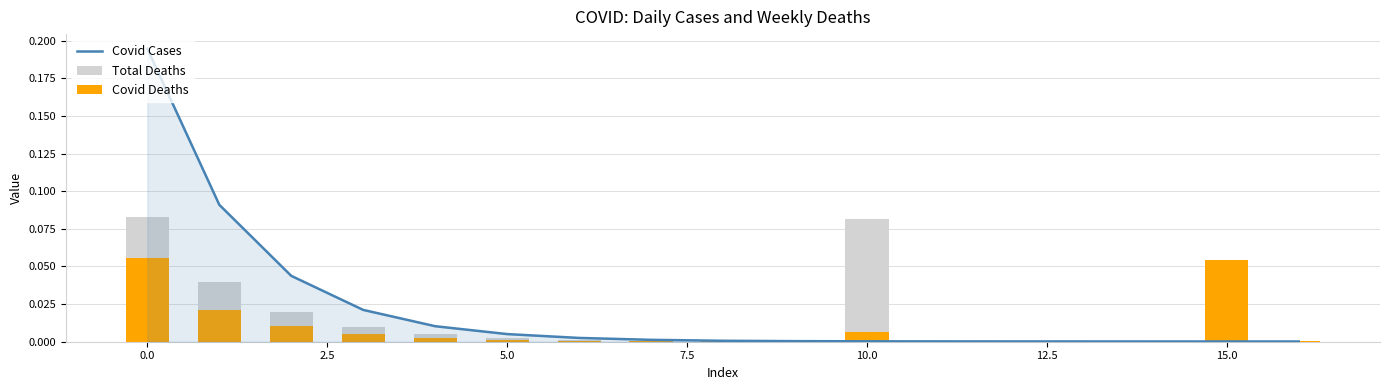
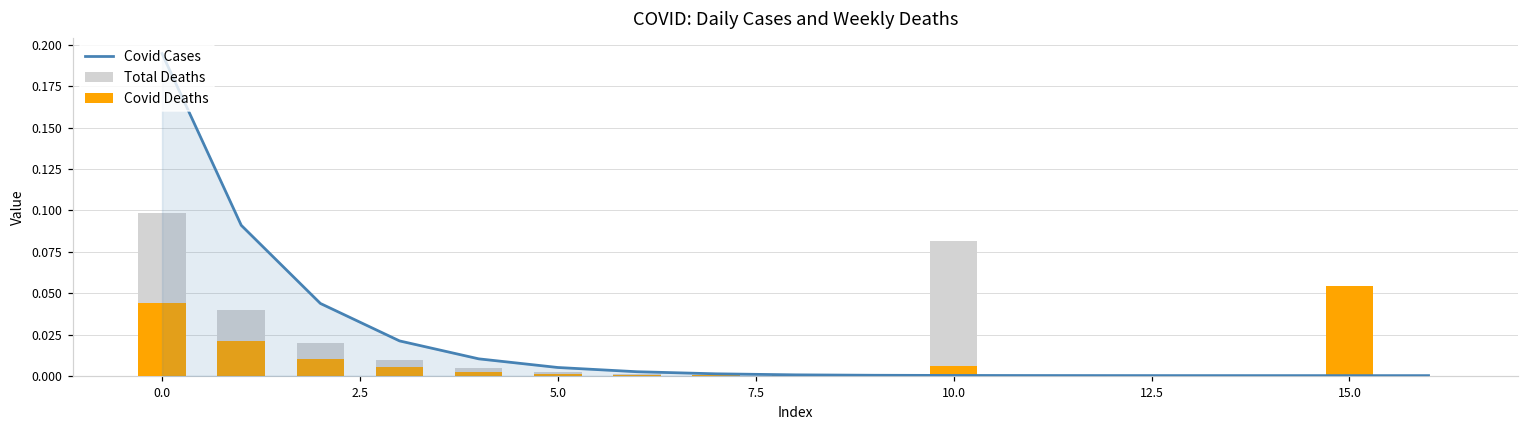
  {
    "Total Deaths": {
-     "0.0": 0.083,
+     "0.0": 0.099,
      "5.0": 0.002,
      "10.0": 0.081
    },
    "Covid Cases": {
      "5.0": 0.005,
      "10.0": 0.000,
      "15.0": 0.000
    },
    "Covid Deaths": {
-     "0.0": 0.055,
+     "0.0": 0.044,
      "15.0": 0.054
    }
  }
